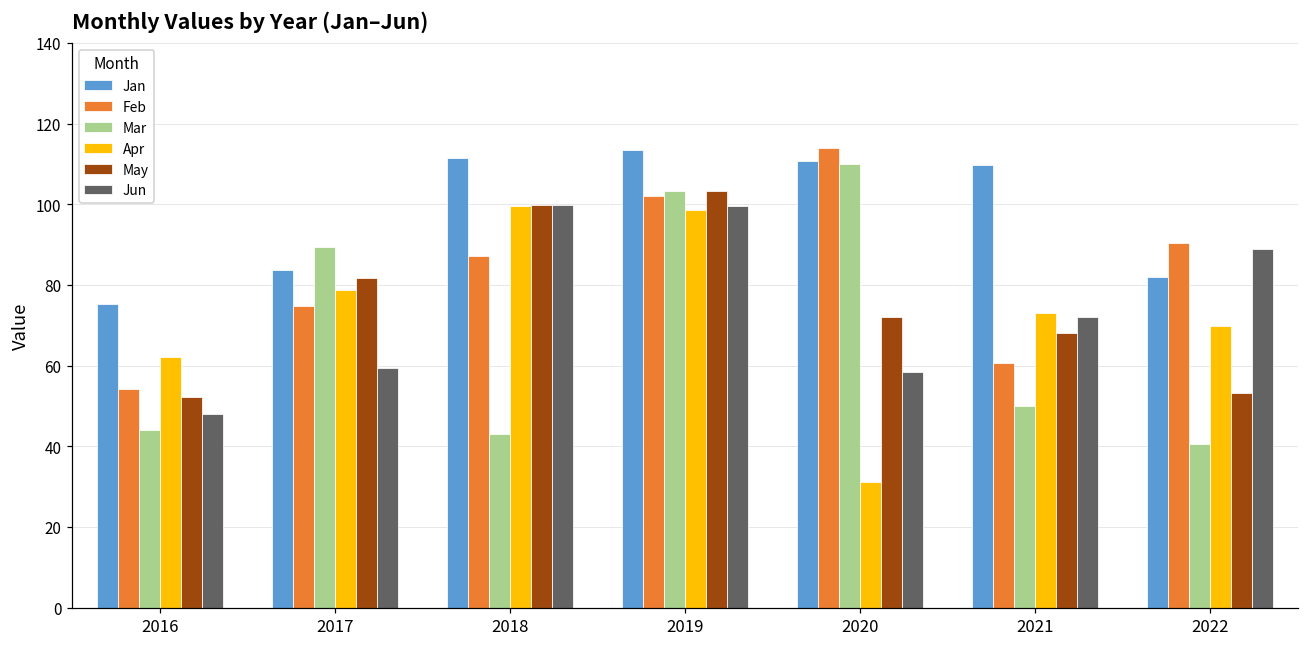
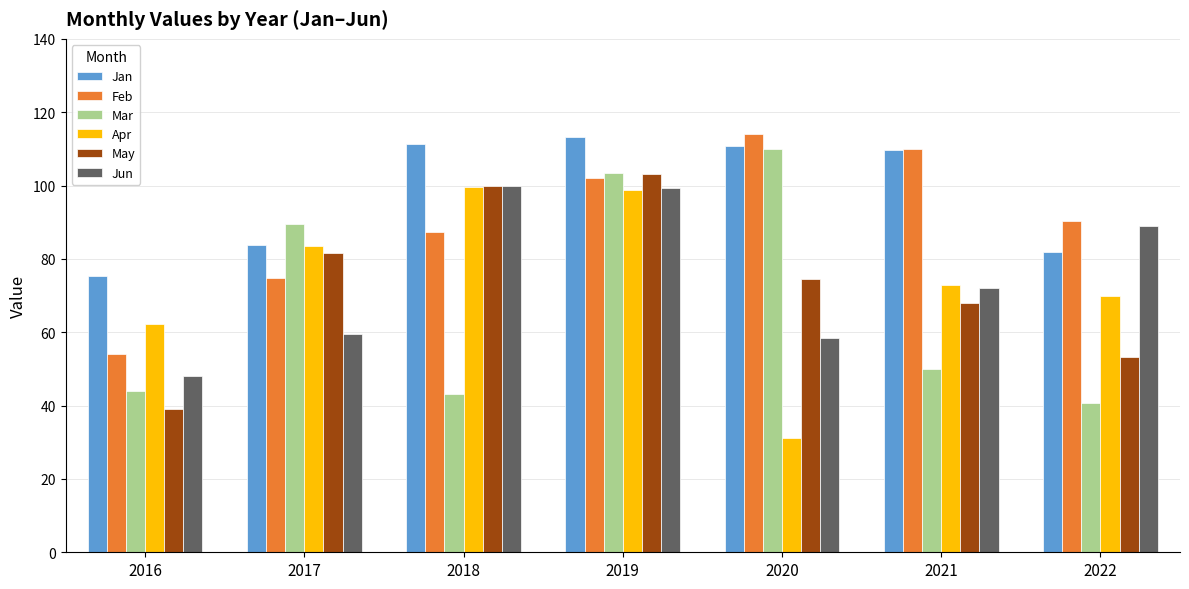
  {
    "Jan": {
      "2016": 75,
      "2017": 84,
      "2018": 111,
      "2019": 113,
      "2020": 111,
      "2021": 110,
      "2022": 82
    },
    "Feb": {
      "2016": 54,
      "2017": 75,
      "2018": 87,
      "2019": 102,
      "2020": 114,
-     "2021": 61,
+     "2021": 110,
      "2022": 90
    },
    "Mar": {
      "2016": 44,
      "2017": 89,
      "2018": 43,
      "2019": 103,
      "2020": 110,
      "2021": 50,
      "2022": 41
    },
    "Apr": {
      "2016": 62,
-     "2017": 79,
+     "2017": 83,
      "2018": 100,
      "2019": 99,
      "2020": 31,
      "2021": 73,
      "2022": 70
    },
    "May": {
-     "2016": 52,
+     "2016": 39,
      "2017": 82,
      "2018": 100,
      "2019": 103,
-     "2020": 72,
+     "2020": 75,
      "2021": 68,
      "2022": 53
    },
    "Jun": {
      "2016": 48,
      "2017": 59,
      "2018": 100,
      "2019": 99,
      "2020": 58,
      "2021": 72,
      "2022": 89
    }
  }
